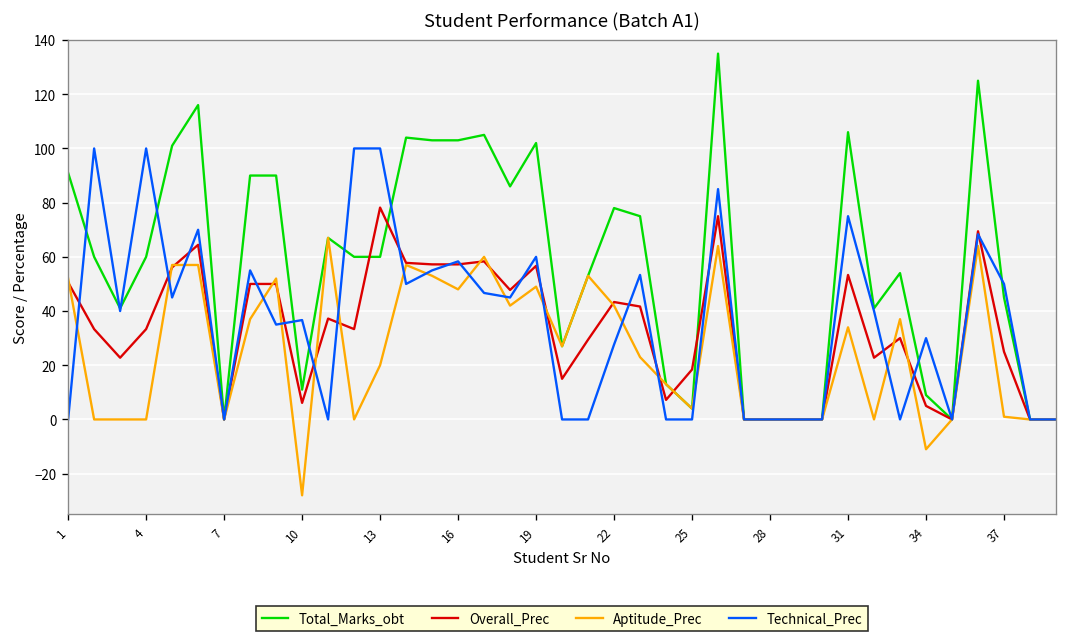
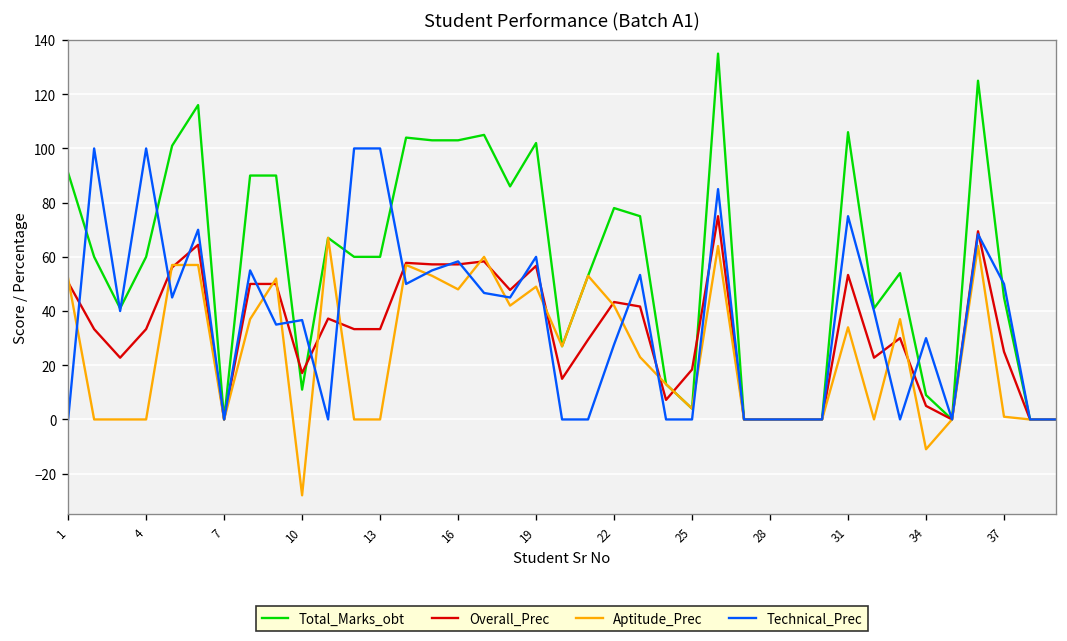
  {
    "Total_Marks_obt": {
      "1": 91,
      "4": 60,
      "10": 11,
      "13": 60,
      "16": 103,
      "19": 102,
      "22": 78,
      "31": 106,
      "34": 9,
      "37": 45
    },
    "Overall_Prec": {
      "1": 51,
      "4": 33,
-     "10": 6,
-     "13": 78,
+     "10": 17,
+     "13": 33,
      "19": 57,
      "22": 43,
      "25": 18,
      "31": 53,
      "34": 5,
      "37": 25
    },
    "Aptitude_Prec": {
      "1": 52,
      "4": 0,
      "10": -28,
-     "13": 20,
+     "13": 0,
      "16": 48,
      "19": 49,
      "22": 42,
      "31": 34,
      "34": -11,
      "37": 1
    },
    "Technical_Prec": {
      "1": 0,
      "4": 100,
      "10": 37,
      "13": 100,
      "19": 60,
      "22": 28,
      "25": 0,
      "31": 75,
      "34": 30,
      "37": 50
    }
  }
